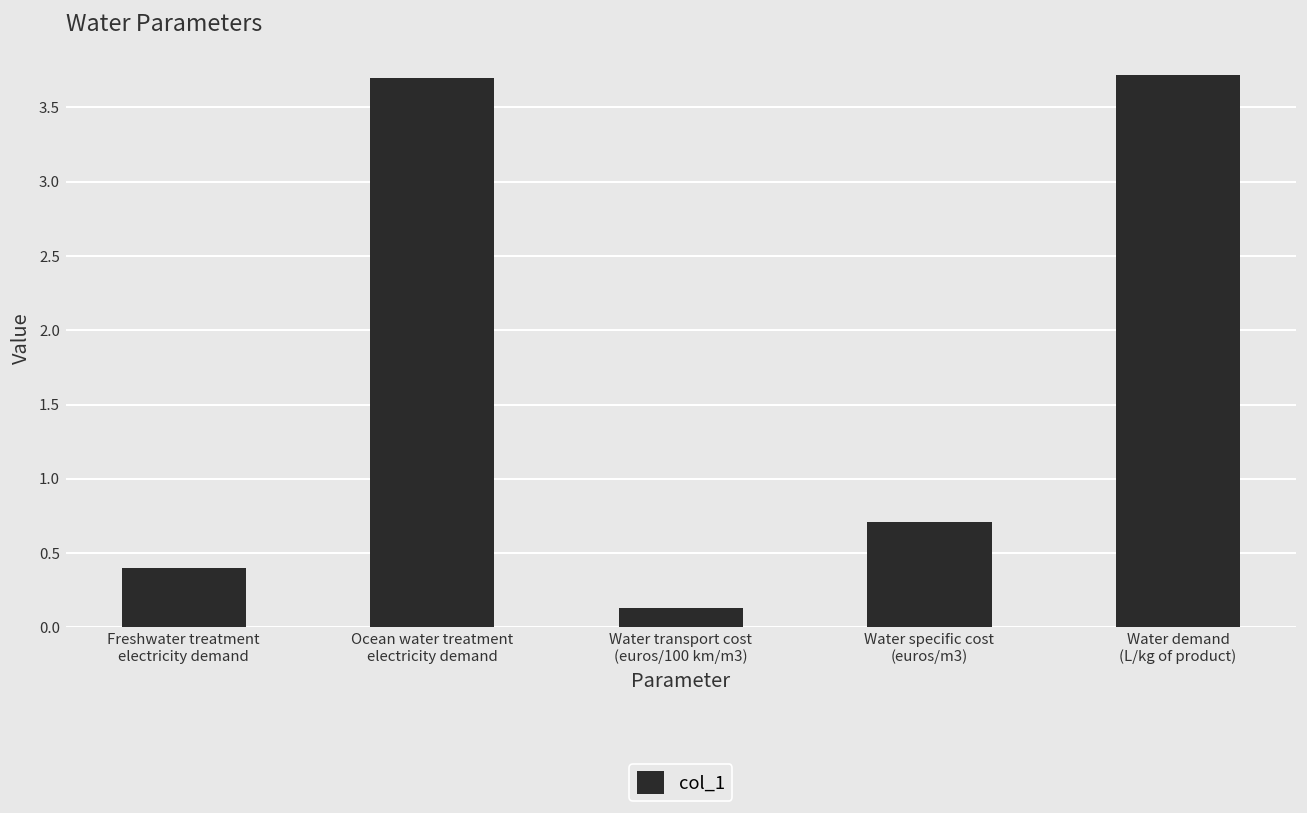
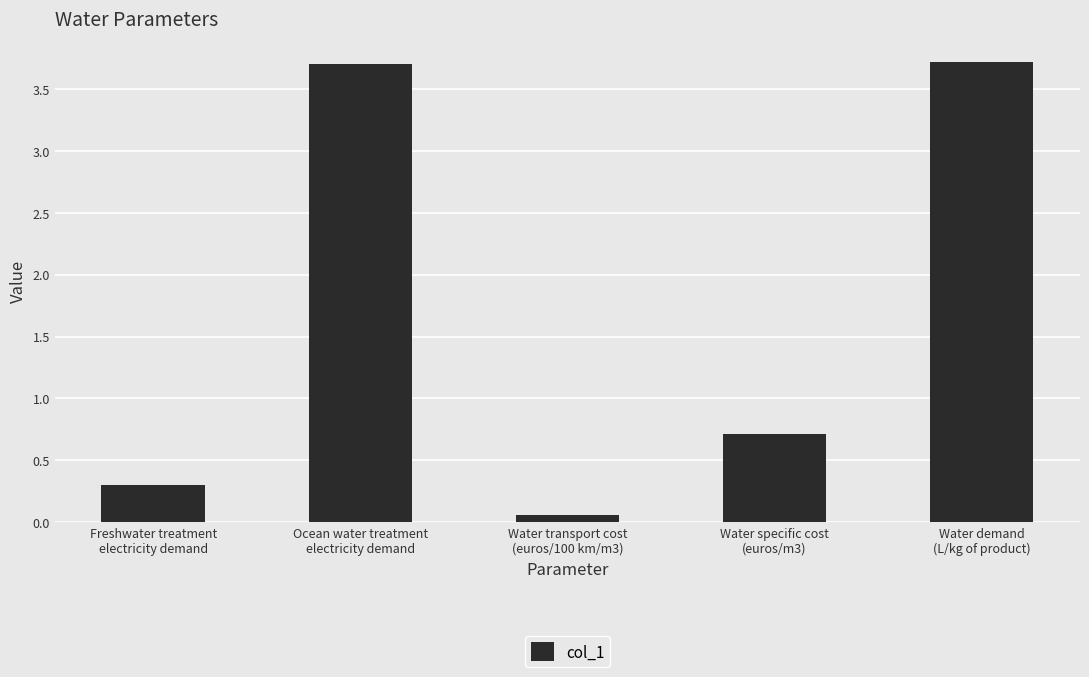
  {
-   "Freshwater treatment electricity demand": 0.4,
+   "Freshwater treatment electricity demand": 0.3,
    "Ocean water treatment electricity demand": 3.70,
-   "Water transport cost (euros/100 km/m3)": 0.13,
+   "Water transport cost (euros/100 km/m3)": 0.06,
    "Water specific cost (euros/m3)": 0.71,
    "Water demand (L/kg of product)": 3.72
  }
